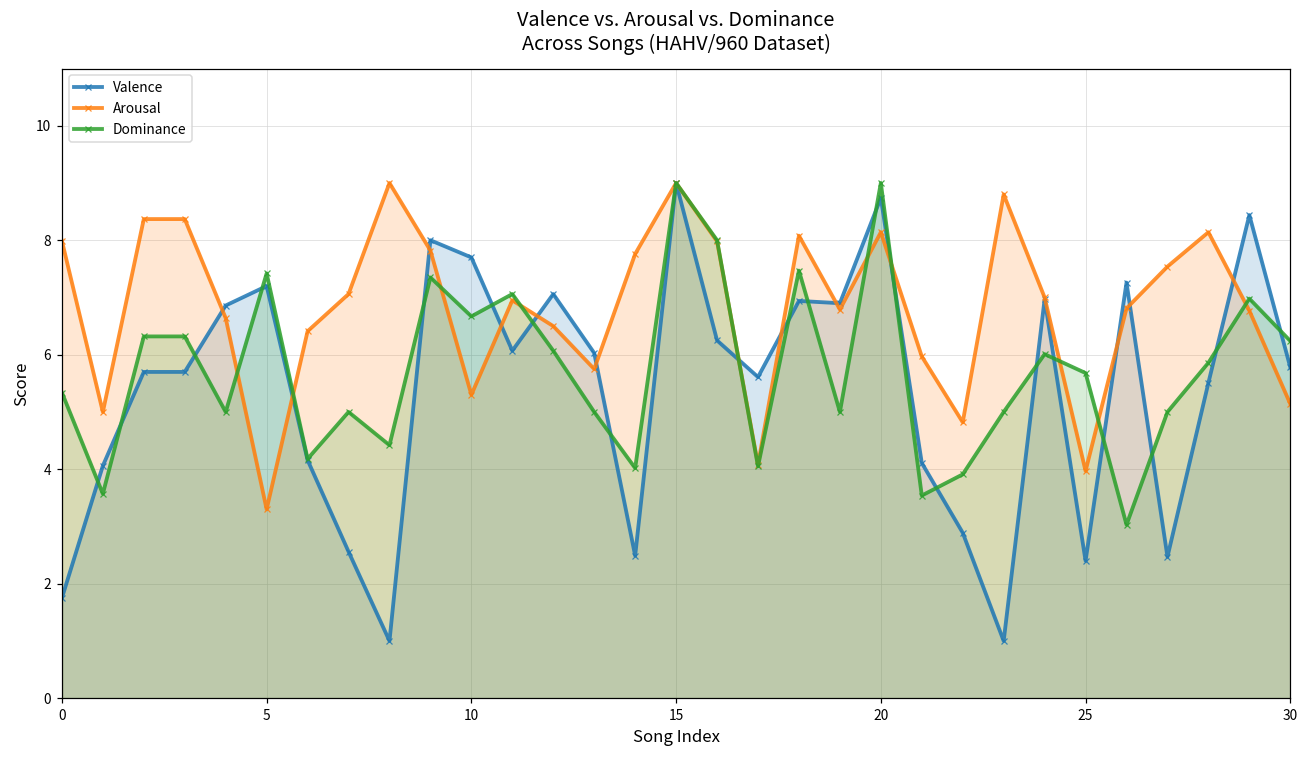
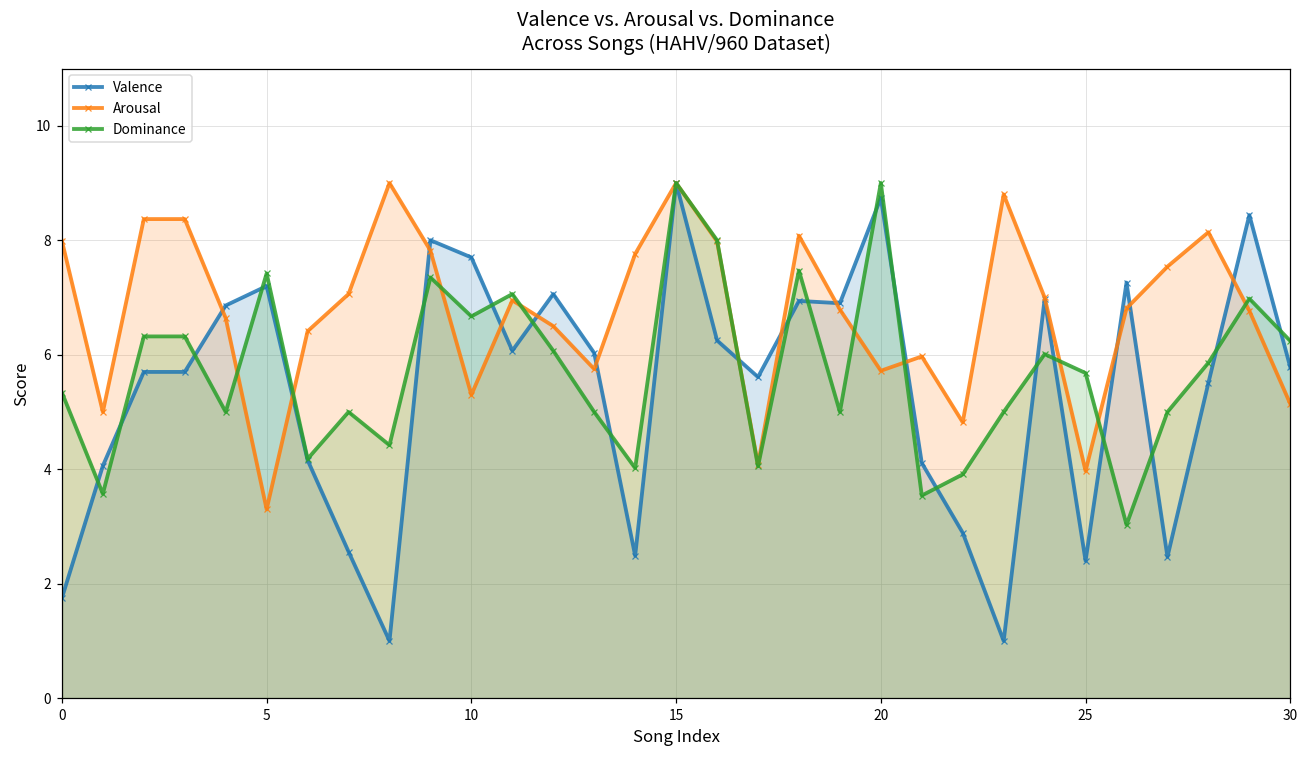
  {
    "Valence": {
      "0": 1.8,
      "5": 7.2,
      "10": 7.7,
      "20": 8.7,
      "25": 2.4,
      "30": 5.8
    },
    "Arousal": {
      "0": 8.0,
      "5": 3.3,
      "10": 5.3,
-     "20": 8.1,
+     "20": 5.7,
      "25": 4.0,
      "30": 5.1
    },
    "Dominance": {
      "0": 5.3,
      "5": 7.4,
      "10": 6.7,
      "20": 9.0,
      "25": 5.7,
      "30": 6.2
    }
  }
